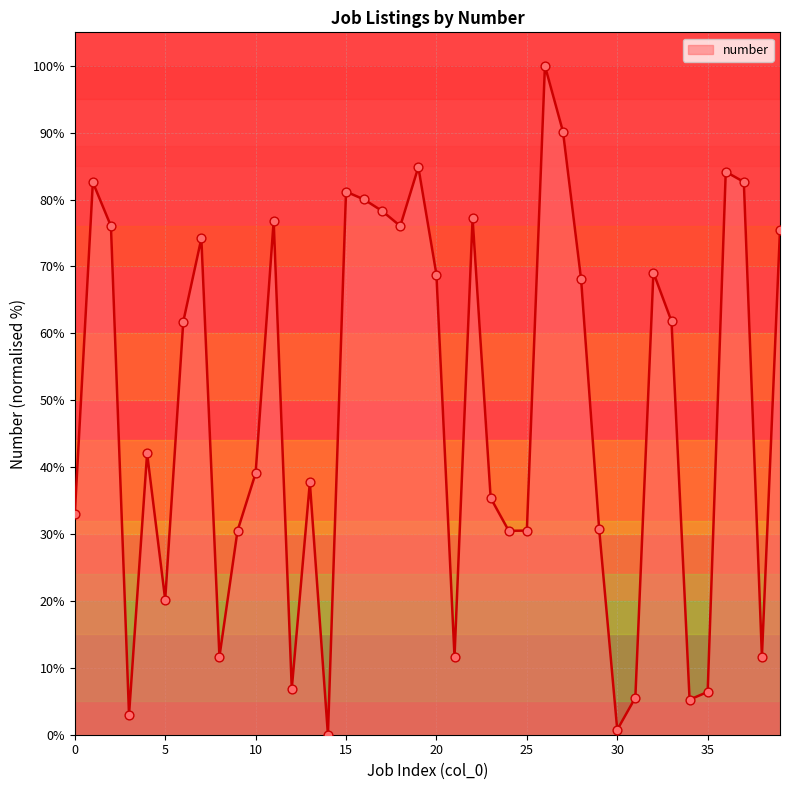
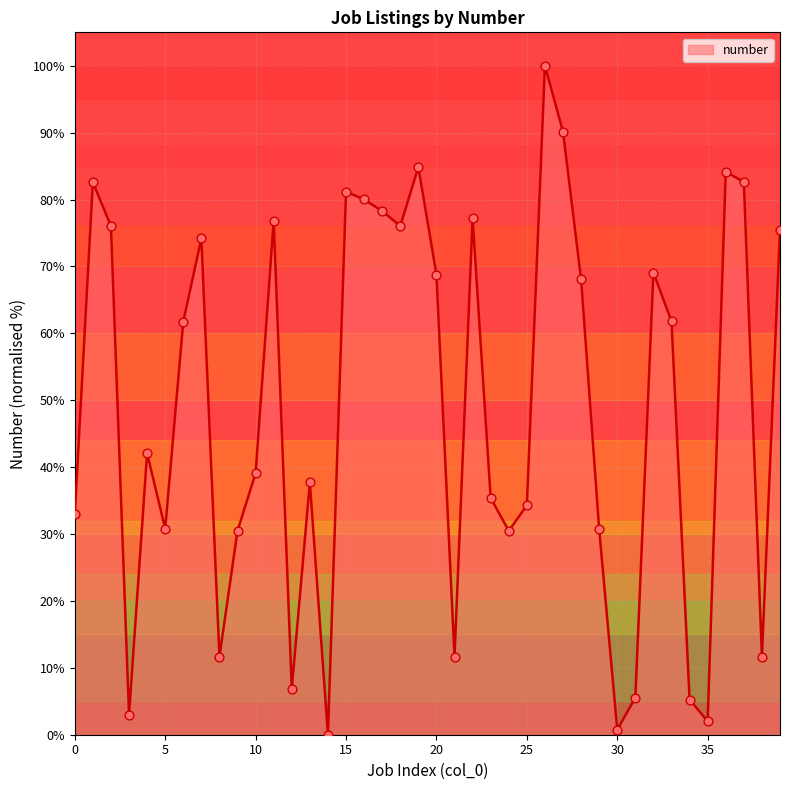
  {
    "0": "33%",
-   "5": "20%",
+   "5": "31%",
    "10": "39%",
    "15": "81%",
    "20": "69%",
-   "25": "31%",
+   "25": "34%",
    "30": "1%",
-   "35": "6%"
+   "35": "2%"
  }
